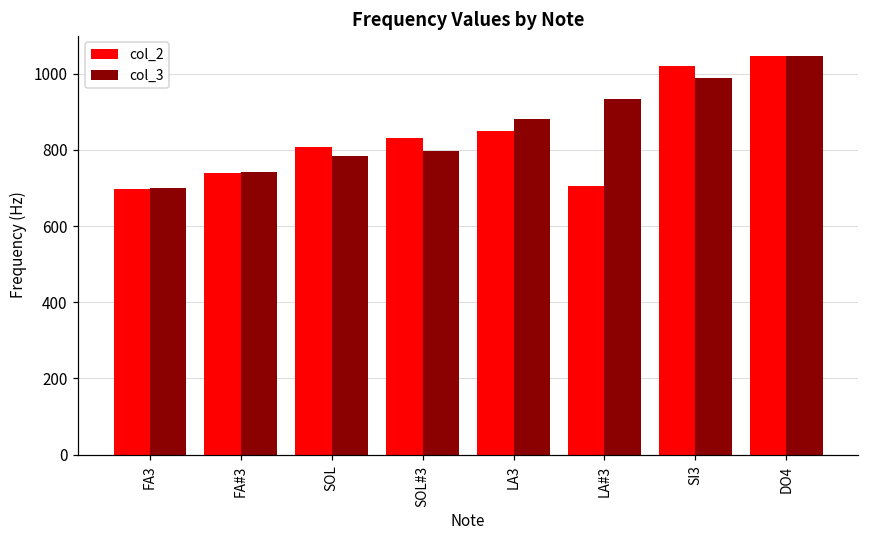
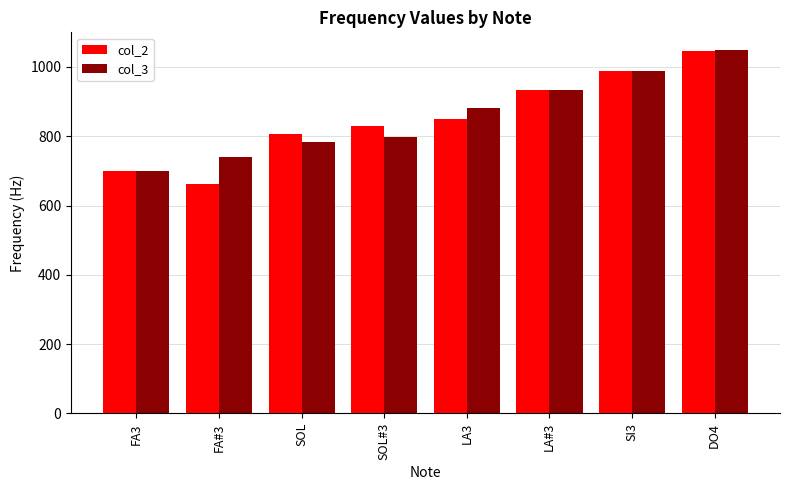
  {
    "col_2": {
      "FA3": 700,
-     "FA#3": 740,
+     "FA#3": 660,
      "SOL": 810,
      "SOL#3": 830,
      "LA3": 850,
-     "LA#3": 700,
-     "SI3": 1020,
+     "LA#3": 930,
+     "SI3": 990,
      "DO4": 1050
    },
    "col_3": {
      "FA3": 700,
      "FA#3": 740,
      "SOL": 780,
      "SOL#3": 800,
      "LA3": 880,
      "LA#3": 930,
      "SI3": 990,
      "DO4": 1050
    }
  }
